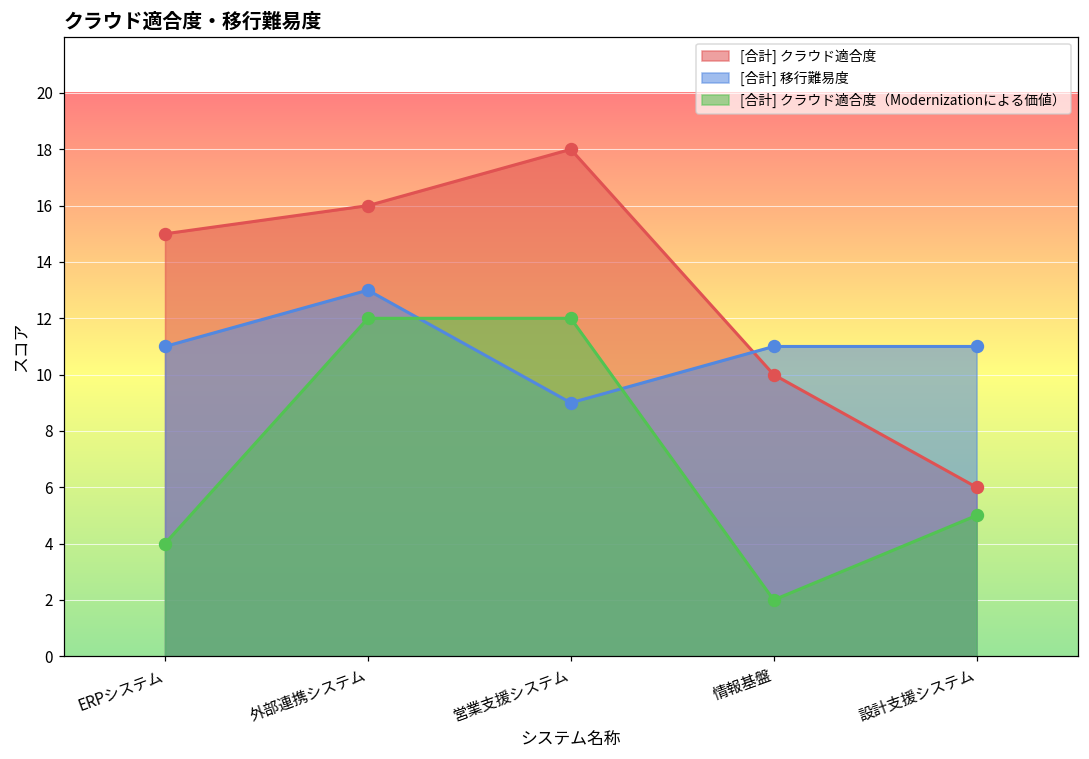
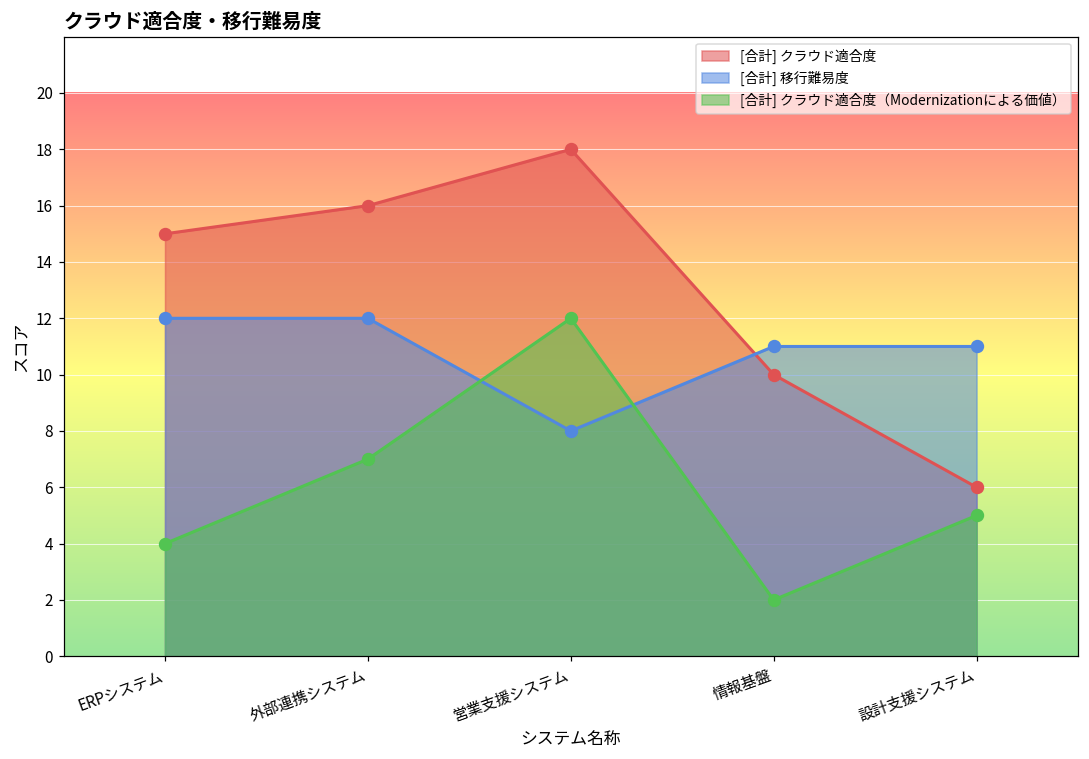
  {
    "[合計] クラウド適合度": {
      "ERPシステム": 15,
      "外部連携システム": 16,
      "営業支援システム": 18,
      "情報基盤": 10,
      "設計支援システム": 6
    },
    "[合計] 移行難易度": {
-     "ERPシステム": 11,
-     "外部連携システム": 13,
-     "営業支援システム": 9,
+     "ERPシステム": 12,
+     "外部連携システム": 12,
+     "営業支援システム": 8,
      "情報基盤": 11,
      "設計支援システム": 11
    },
    "[合計] クラウド適合度（Modernizationによる価値）": {
      "ERPシステム": 4,
-     "外部連携システム": 12,
+     "外部連携システム": 7,
      "営業支援システム": 12,
      "情報基盤": 2,
      "設計支援システム": 5
    }
  }
